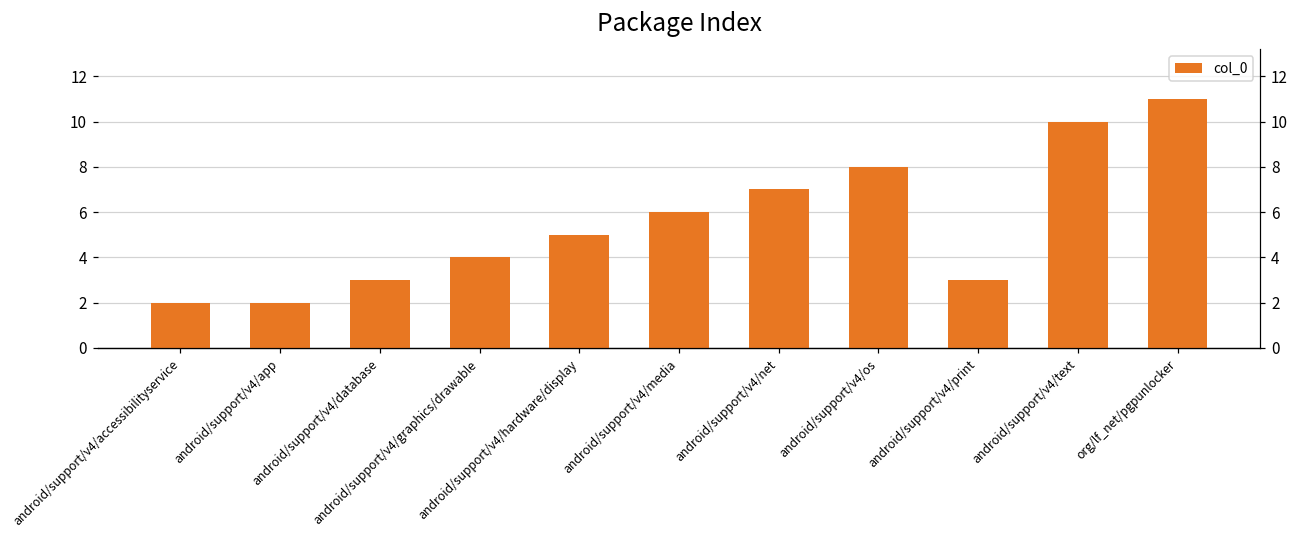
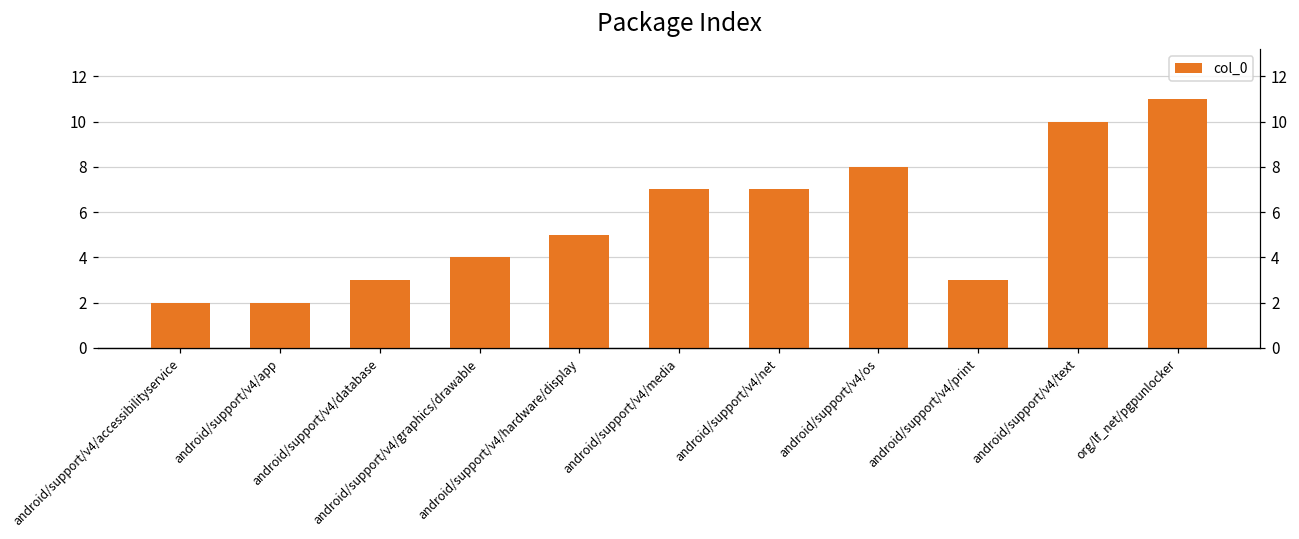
  {
    "android/support/v4/accessibilityservice": 2,
    "android/support/v4/app": 2,
    "android/support/v4/database": 3,
    "android/support/v4/graphics/drawable": 4,
    "android/support/v4/hardware/display": 5,
-   "android/support/v4/media": 6,
+   "android/support/v4/media": 7,
    "android/support/v4/net": 7,
    "android/support/v4/os": 8,
    "android/support/v4/print": 3,
    "android/support/v4/text": 10,
    "org/lf_net/pgpunlocker": 11
  }
